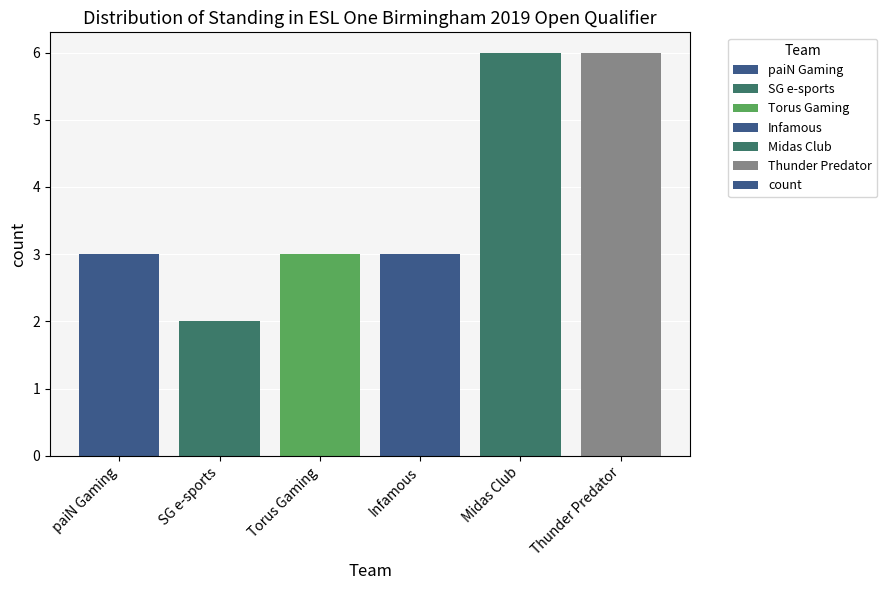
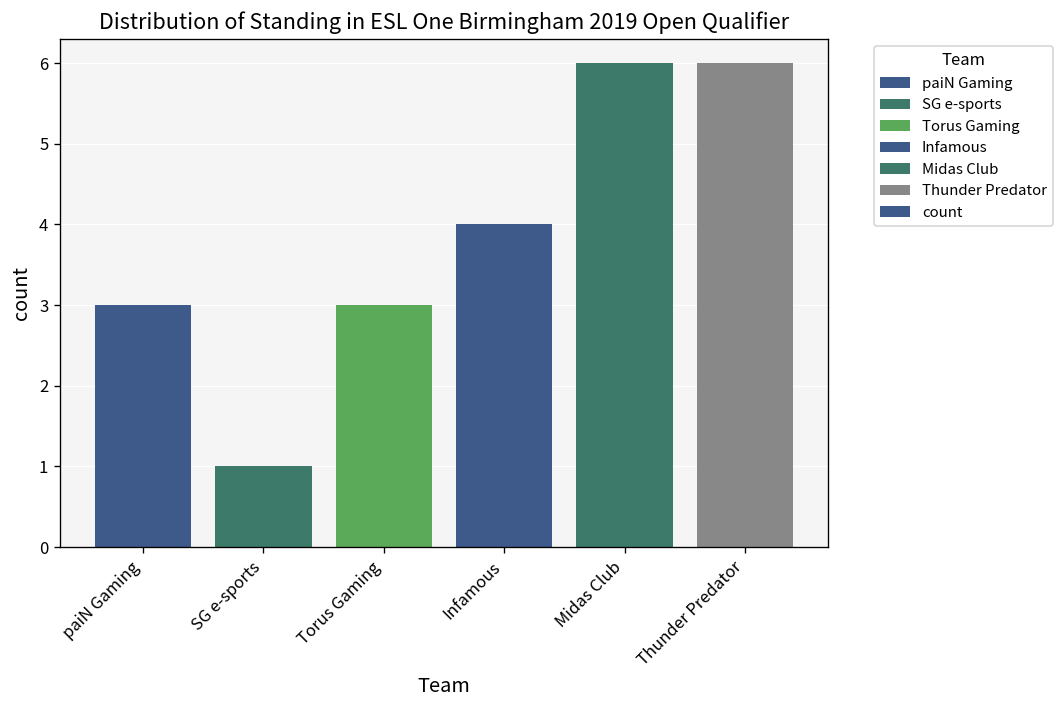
  {
    "paiN Gaming": 3,
-   "SG e-sports": 2,
+   "SG e-sports": 1,
    "Torus Gaming": 3,
-   "Infamous": 3,
+   "Infamous": 4,
    "Midas Club": 6,
    "Thunder Predator": 6
  }
